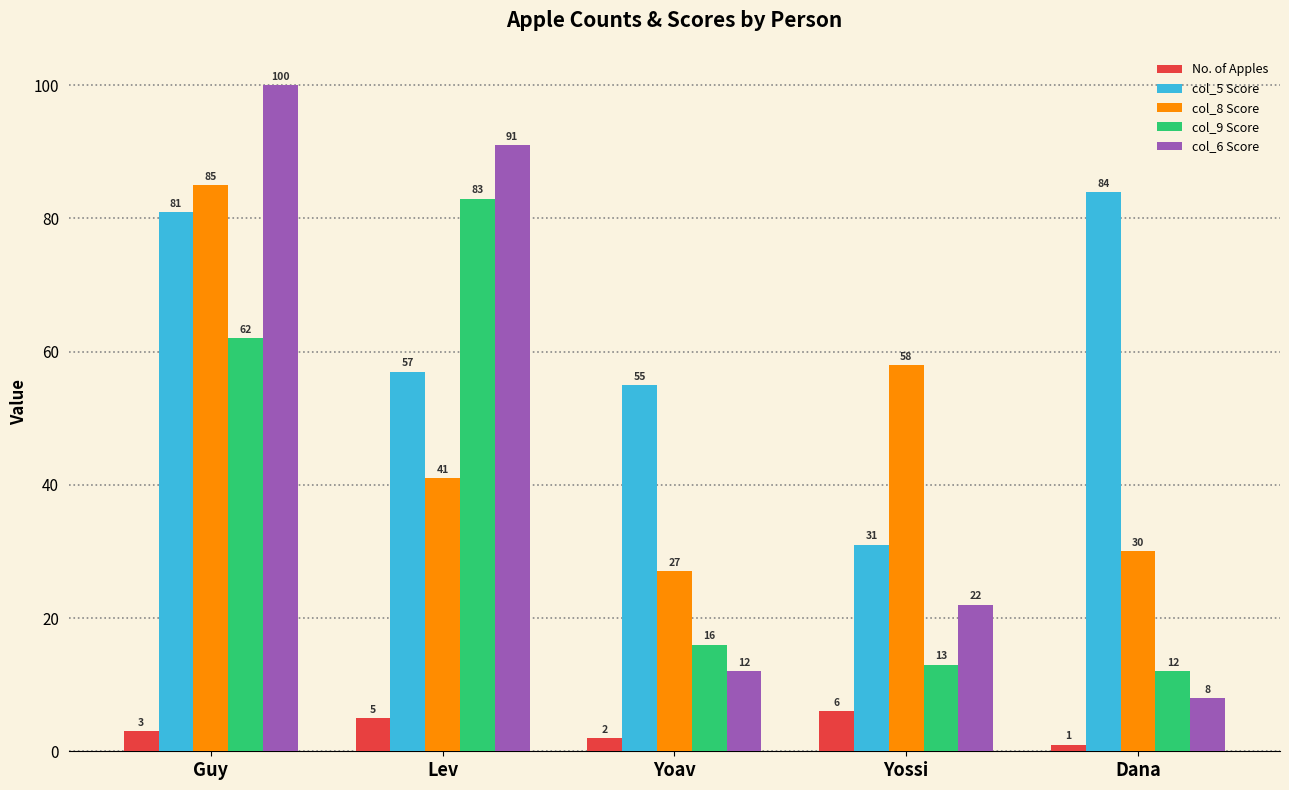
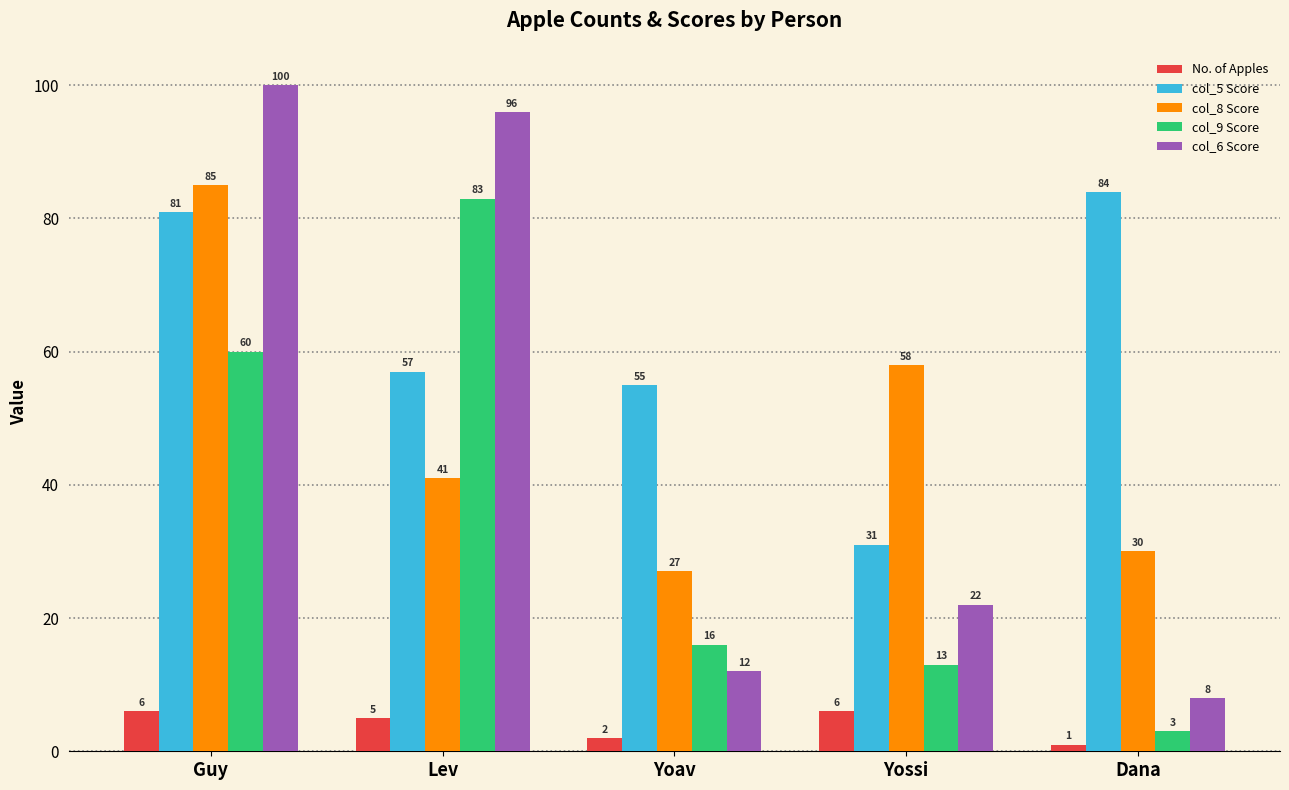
  {
    "No. of Apples": {
-     "Guy": 3,
+     "Guy": 6,
      "Lev": 5,
      "Yoav": 2,
      "Yossi": 6,
      "Dana": 1
    },
    "col_5 Score": {
      "Guy": 81,
      "Lev": 57,
      "Yoav": 55,
      "Yossi": 31,
      "Dana": 84
    },
    "col_8 Score": {
      "Guy": 85,
      "Lev": 41,
      "Yoav": 27,
      "Yossi": 58,
      "Dana": 30
    },
    "col_9 Score": {
-     "Guy": 62,
+     "Guy": 60,
      "Lev": 83,
      "Yoav": 16,
      "Yossi": 13,
-     "Dana": 12
+     "Dana": 3
    },
    "col_6 Score": {
      "Guy": 100,
-     "Lev": 91,
+     "Lev": 96,
      "Yoav": 12,
      "Yossi": 22,
      "Dana": 8
    }
  }
